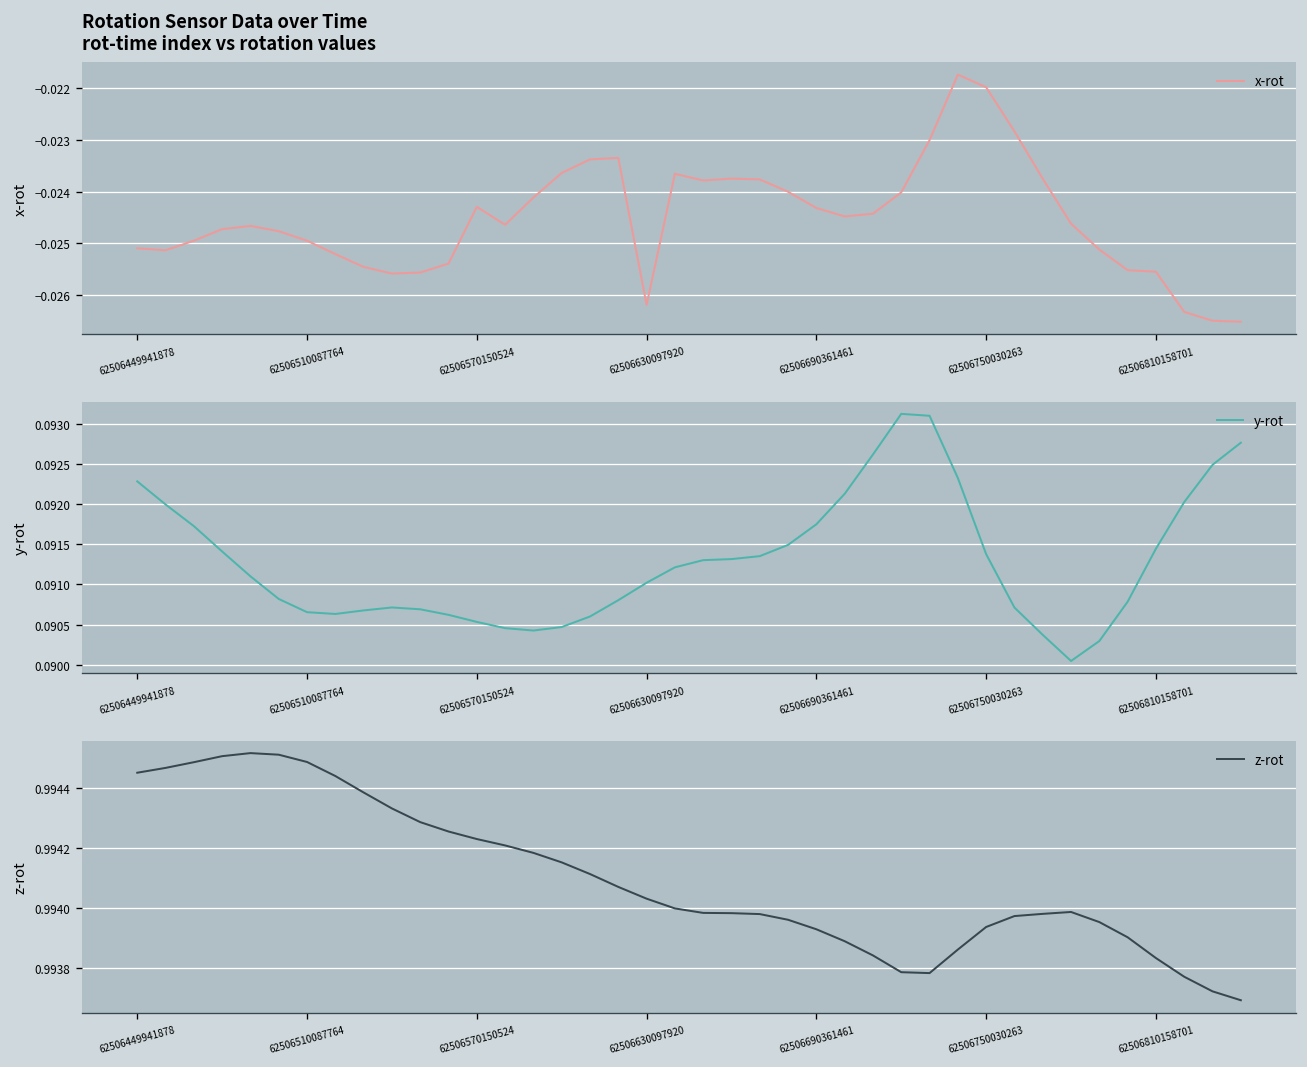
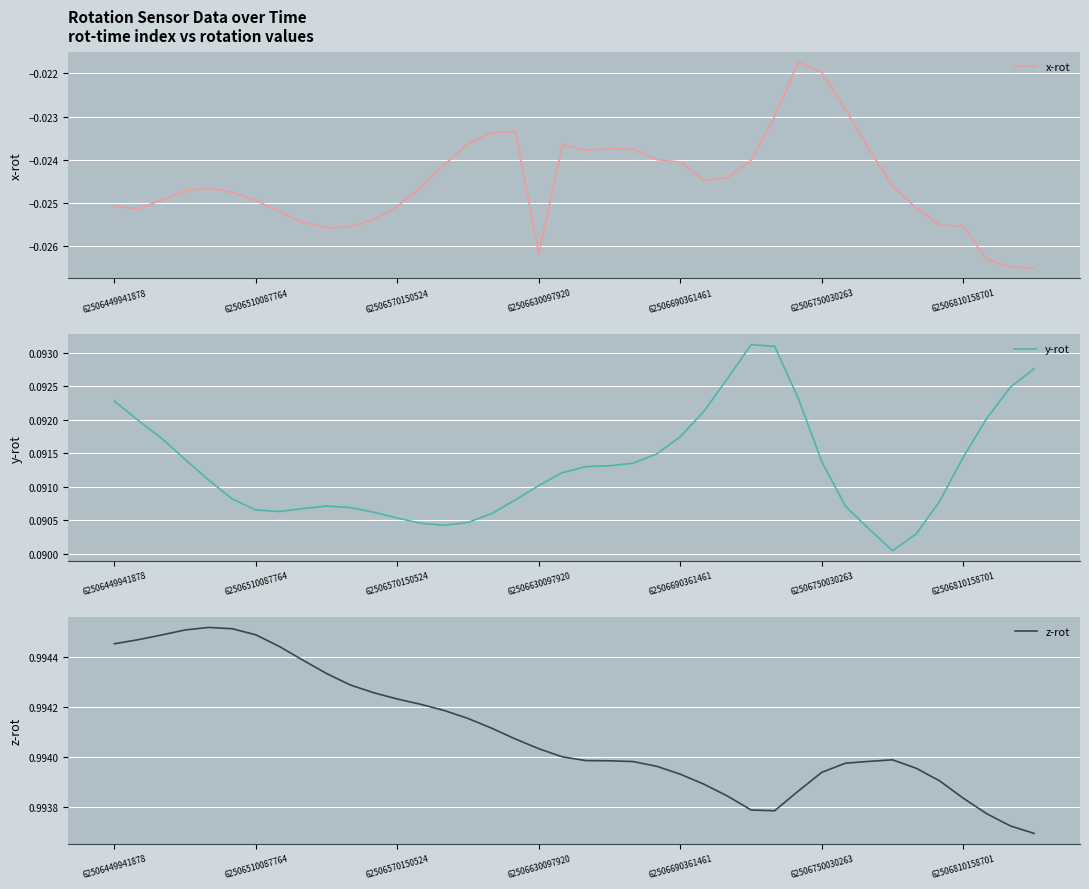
  {
    "Rotation Sensor Data over Time rot-time index vs rotation values": {
      "62506449941878": -0.0251,
      "62506510087764": -0.0249,
-     "62506570150524": -0.0243,
+     "62506570150524": -0.0251,
      "62506630097920": -0.0262,
-     "62506690361461": -0.0243,
+     "62506690361461": -0.0241,
      "62506750030263": -0.0220,
      "62506810158701": -0.0255
    }
  }
